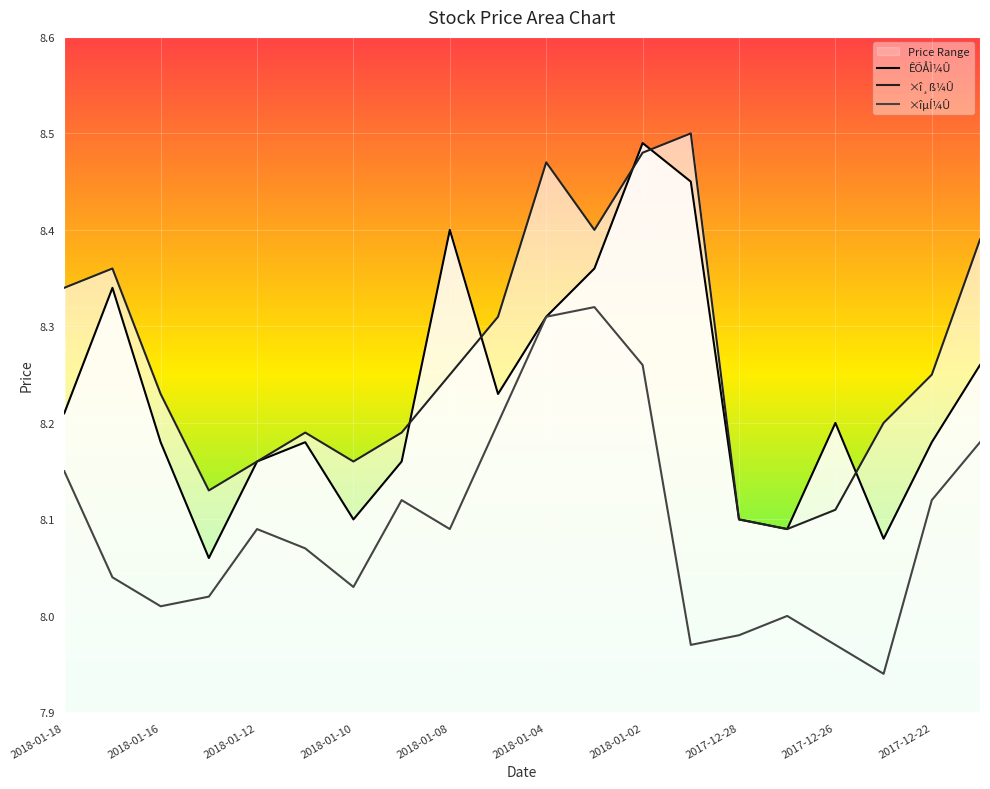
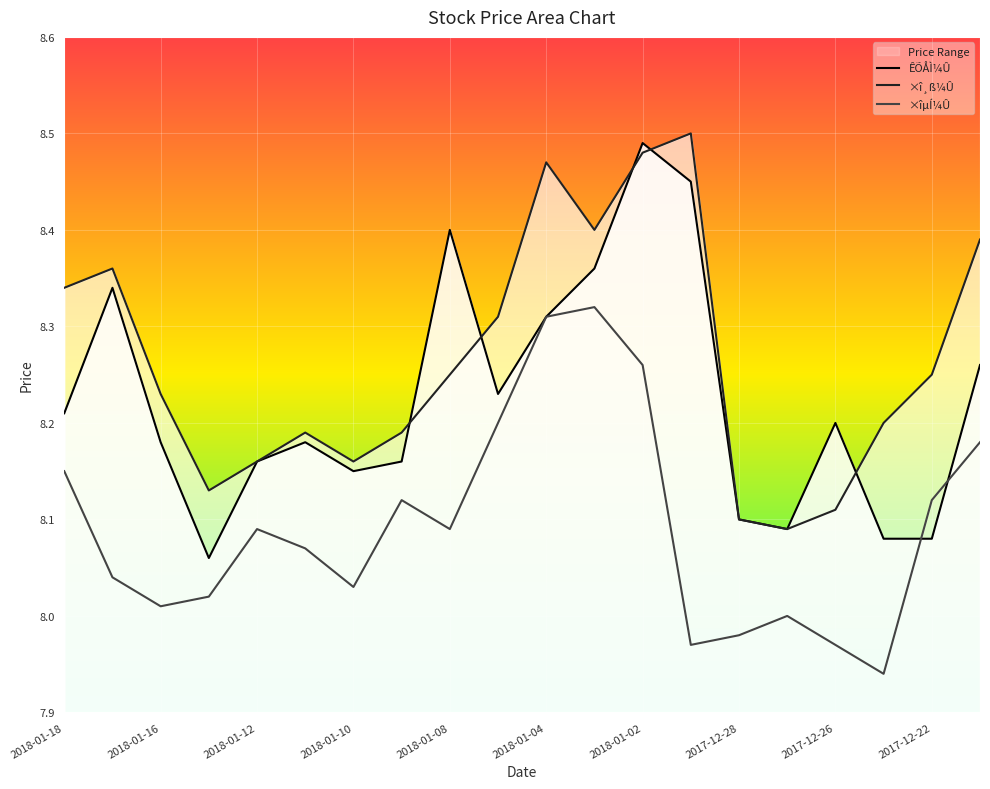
  {
    "ÊÕÅÌ¼Û": {
      "2018-01-18": 8.21,
      "2018-01-16": 8.18,
-     "2018-01-10": 8.10,
+     "2018-01-10": 8.15,
      "2018-01-08": 8.40,
      "2018-01-02": 8.49,
      "2017-12-26": 8.20,
-     "2017-12-22": 8.18
+     "2017-12-22": 8.08
    }
  }
